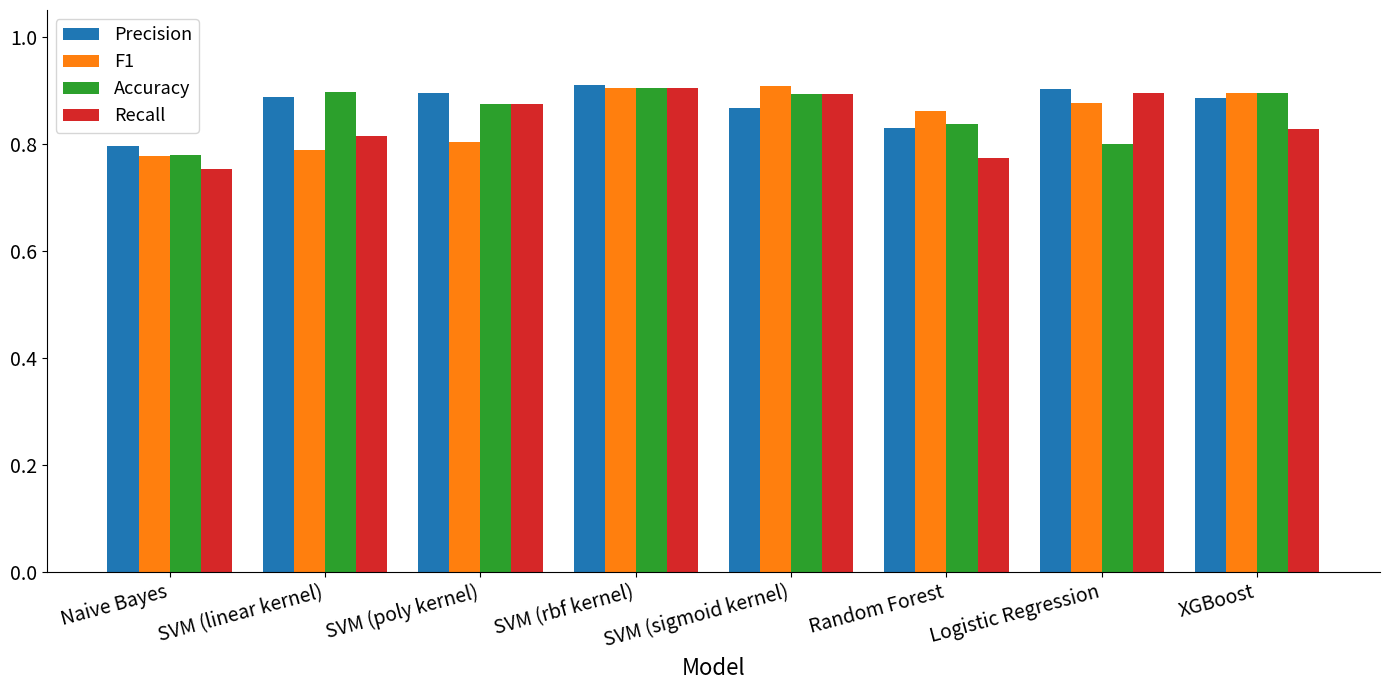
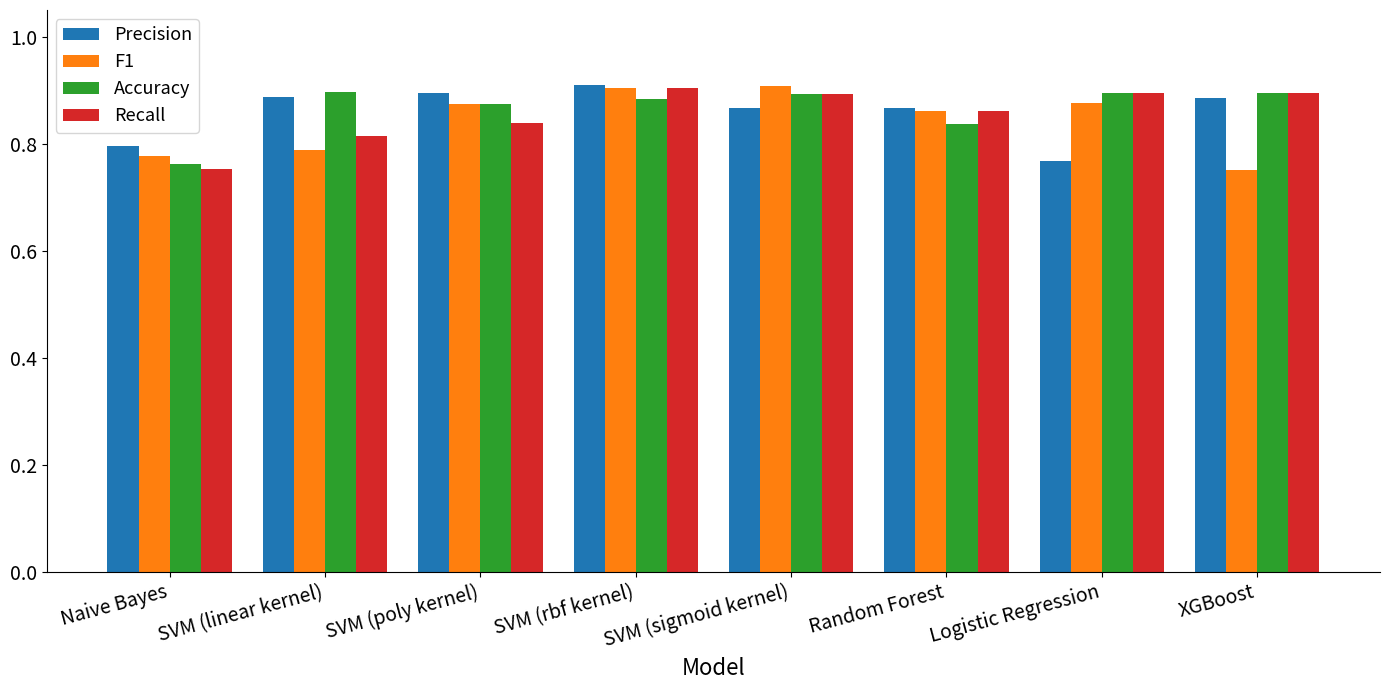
  {
    "Precision": {
      "Naive Bayes": 0.80,
      "SVM (linear kernel)": 0.89,
      "SVM (poly kernel)": 0.90,
      "SVM (rbf kernel)": 0.91,
      "SVM (sigmoid kernel)": 0.87,
-     "Random Forest": 0.83,
-     "Logistic Regression": 0.90,
+     "Random Forest": 0.87,
+     "Logistic Regression": 0.77,
      "XGBoost": 0.89
    },
    "F1": {
      "Naive Bayes": 0.78,
      "SVM (linear kernel)": 0.79,
-     "SVM (poly kernel)": 0.80,
+     "SVM (poly kernel)": 0.87,
      "SVM (rbf kernel)": 0.90,
      "SVM (sigmoid kernel)": 0.91,
      "Random Forest": 0.86,
      "Logistic Regression": 0.88,
-     "XGBoost": 0.89
+     "XGBoost": 0.75
    },
    "Accuracy": {
-     "Naive Bayes": 0.78,
+     "Naive Bayes": 0.76,
      "SVM (linear kernel)": 0.90,
      "SVM (poly kernel)": 0.87,
-     "SVM (rbf kernel)": 0.90,
+     "SVM (rbf kernel)": 0.88,
      "SVM (sigmoid kernel)": 0.89,
      "Random Forest": 0.84,
-     "Logistic Regression": 0.80,
+     "Logistic Regression": 0.89,
      "XGBoost": 0.89
    },
    "Recall": {
      "Naive Bayes": 0.75,
      "SVM (linear kernel)": 0.81,
-     "SVM (poly kernel)": 0.87,
+     "SVM (poly kernel)": 0.84,
      "SVM (rbf kernel)": 0.90,
      "SVM (sigmoid kernel)": 0.89,
-     "Random Forest": 0.77,
+     "Random Forest": 0.86,
      "Logistic Regression": 0.89,
-     "XGBoost": 0.83
+     "XGBoost": 0.89
    }
  }
